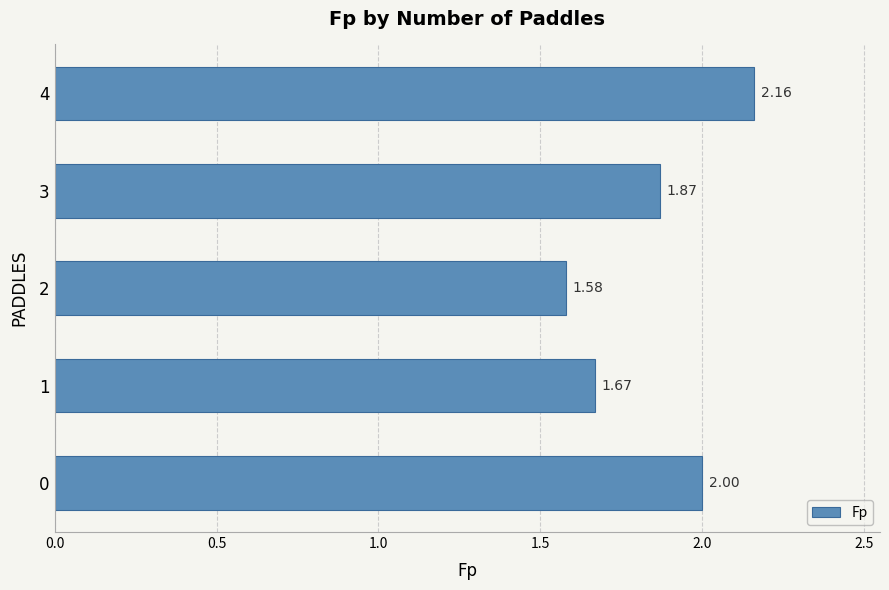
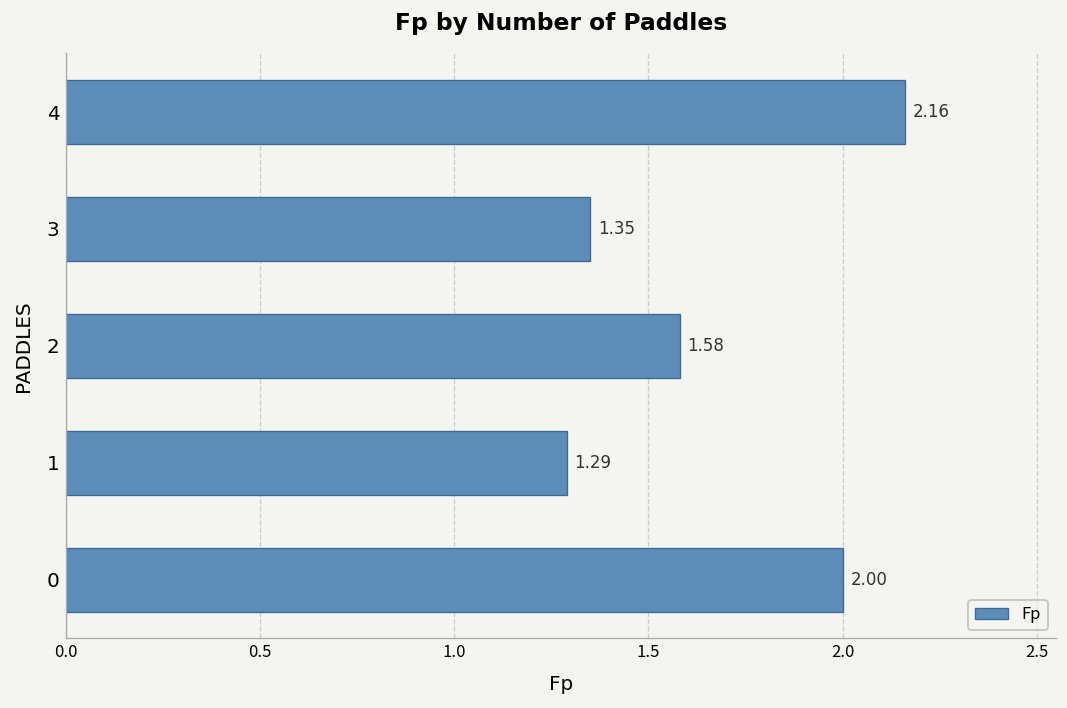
  {
    "4": 2.16,
-   "3": 1.87,
+   "3": 1.35,
    "2": 1.58,
-   "1": 1.67,
+   "1": 1.29,
    "0": 2.00
  }
